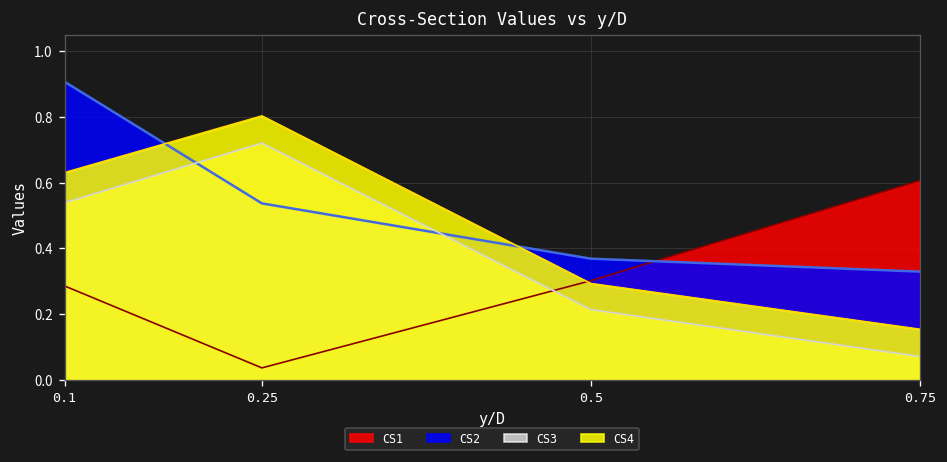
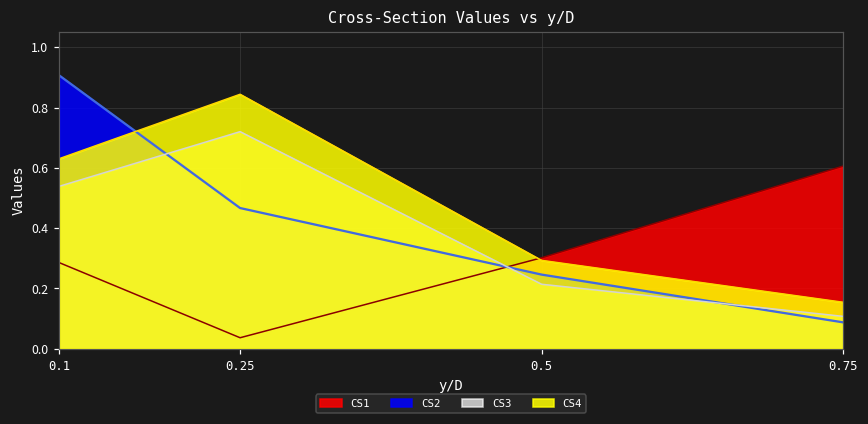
  {
    "CS1": {
      "0.1": 0.29,
      "0.25": 0.04,
      "0.75": 0.61
    },
    "CS2": {
      "0.1": 0.91,
-     "0.25": 0.54,
-     "0.5": 0.37,
-     "0.75": 0.33
+     "0.25": 0.47,
+     "0.5": 0.25,
+     "0.75": 0.09
    },
    "CS3": {
      "0.1": 0.54,
      "0.25": 0.72,
      "0.5": 0.21,
-     "0.75": 0.07
+     "0.75": 0.11
    },
    "CS4": {
      "0.1": 0.63,
-     "0.25": 0.80,
+     "0.25": 0.84,
      "0.75": 0.15
    }
  }
